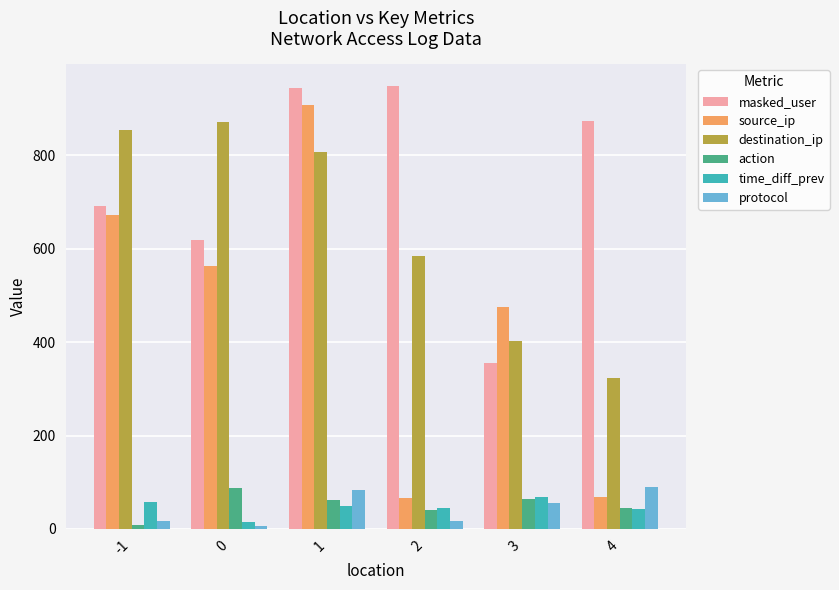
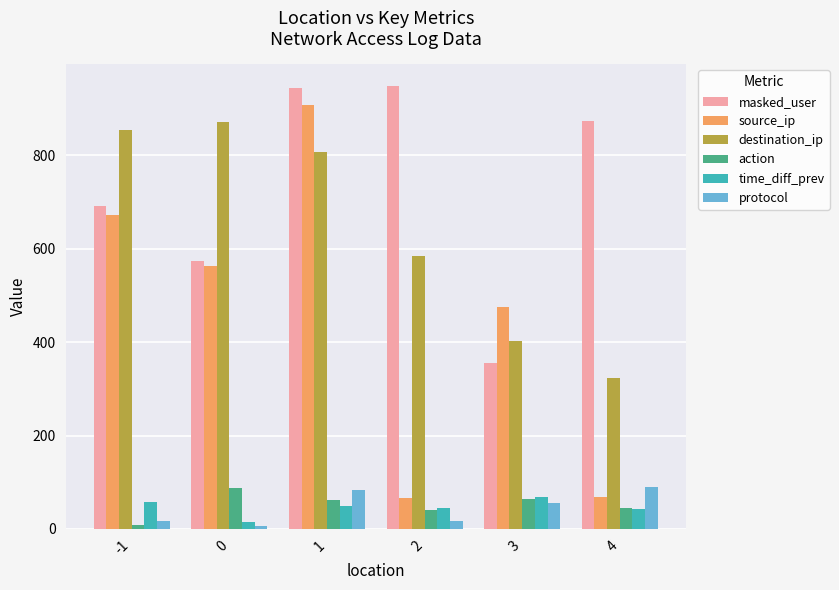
  {
    "masked_user": {
      "-1": 690,
-     "0": 620,
+     "0": 570,
      "1": 940,
      "2": 950,
      "3": 360,
      "4": 870
    },
    "source_ip": {
      "-1": 670,
      "0": 560,
      "1": 910,
      "2": 70,
      "3": 470,
      "4": 70
    },
    "destination_ip": {
      "-1": 850,
      "0": 870,
      "1": 810,
      "2": 590,
      "3": 400,
      "4": 320
    }
  }
